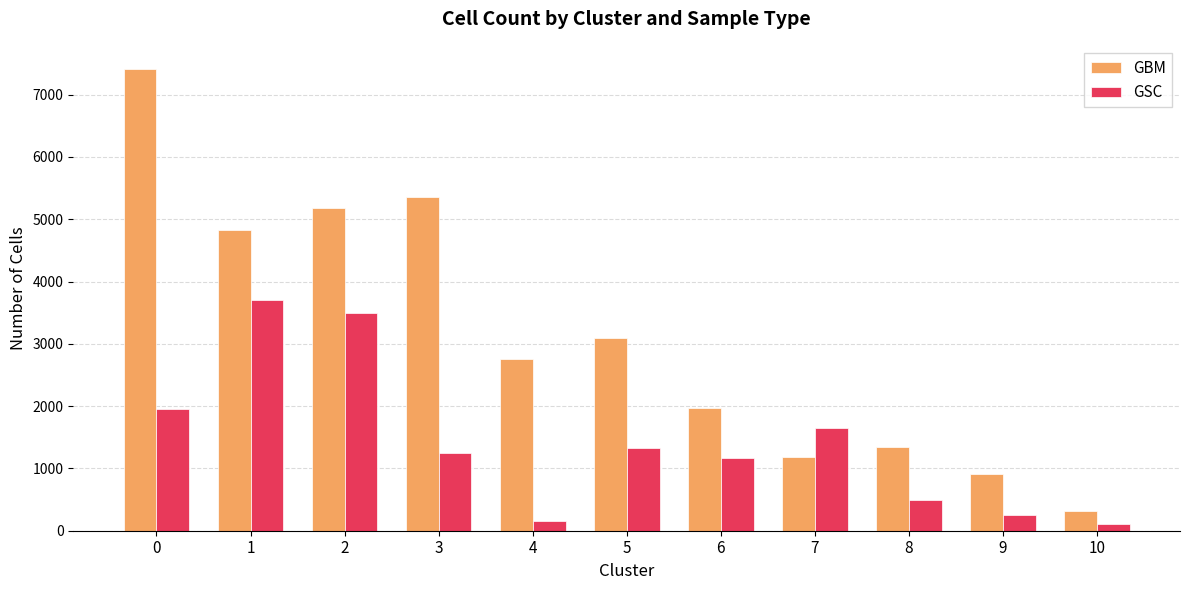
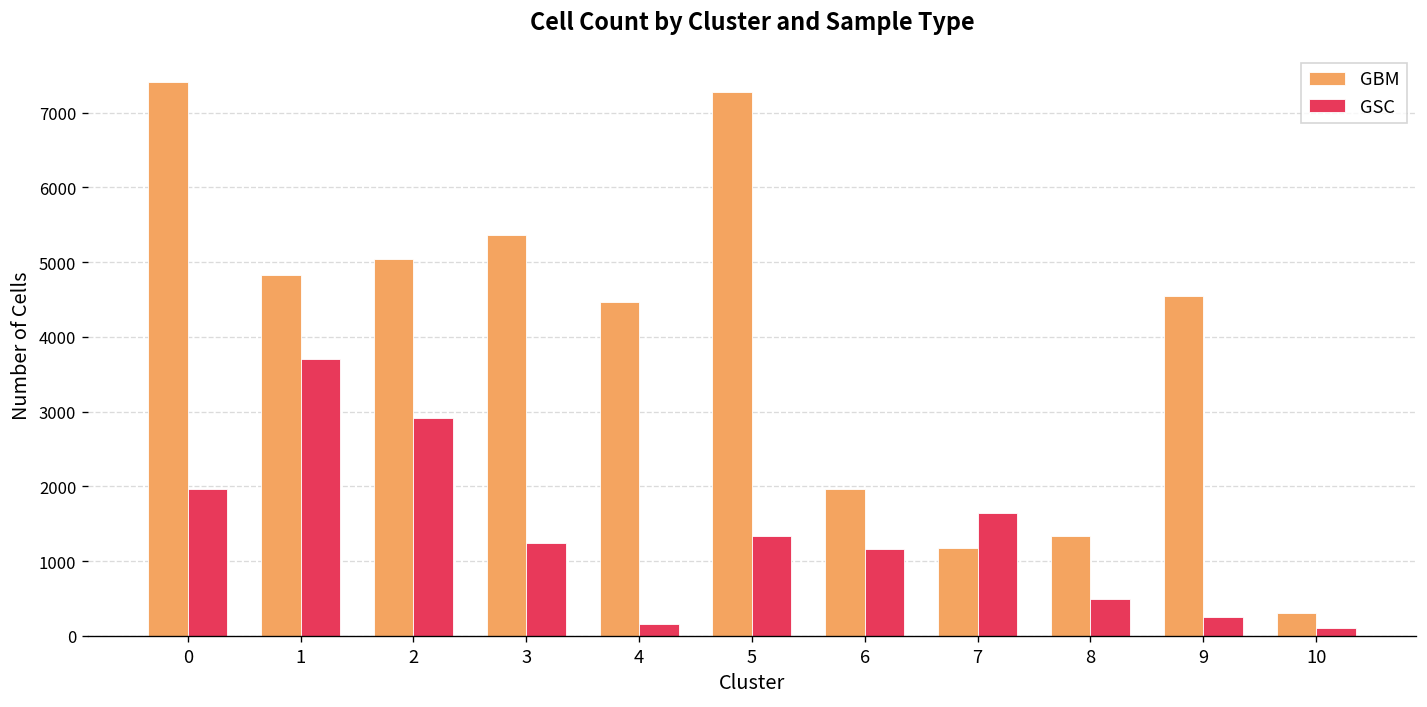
  {
    "GBM": {
      "0": 7400,
      "1": 4800,
-     "2": 5200,
+     "2": 5000,
      "3": 5400,
-     "4": 2800,
-     "5": 3100,
+     "4": 4500,
+     "5": 7300,
      "6": 2000,
      "7": 1200,
      "8": 1300,
-     "9": 900,
+     "9": 4500,
      "10": 300
    },
    "GSC": {
      "0": 2000,
      "1": 3700,
-     "2": 3500,
+     "2": 2900,
      "3": 1200,
      "4": 200,
      "5": 1300,
      "6": 1200,
      "7": 1600,
      "8": 500,
      "9": 200,
      "10": 100
    }
  }
